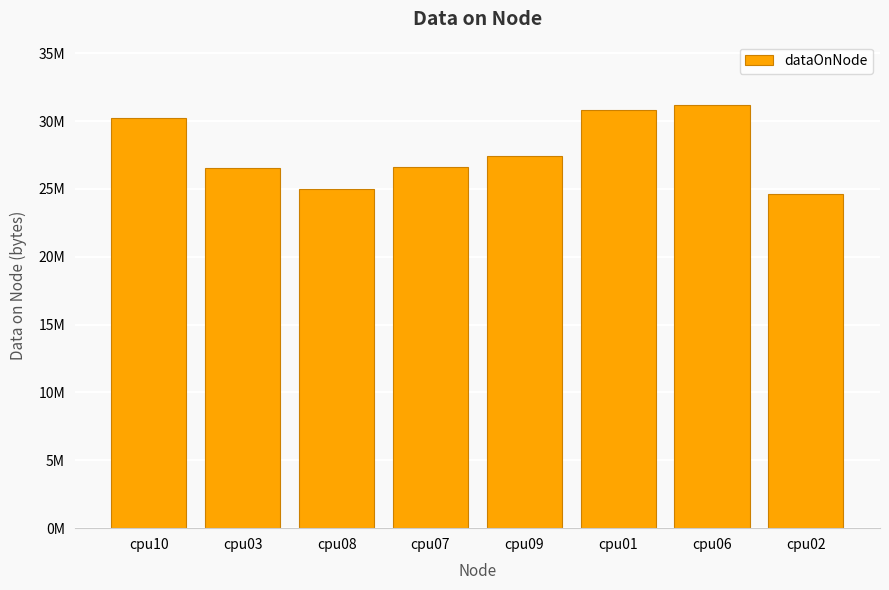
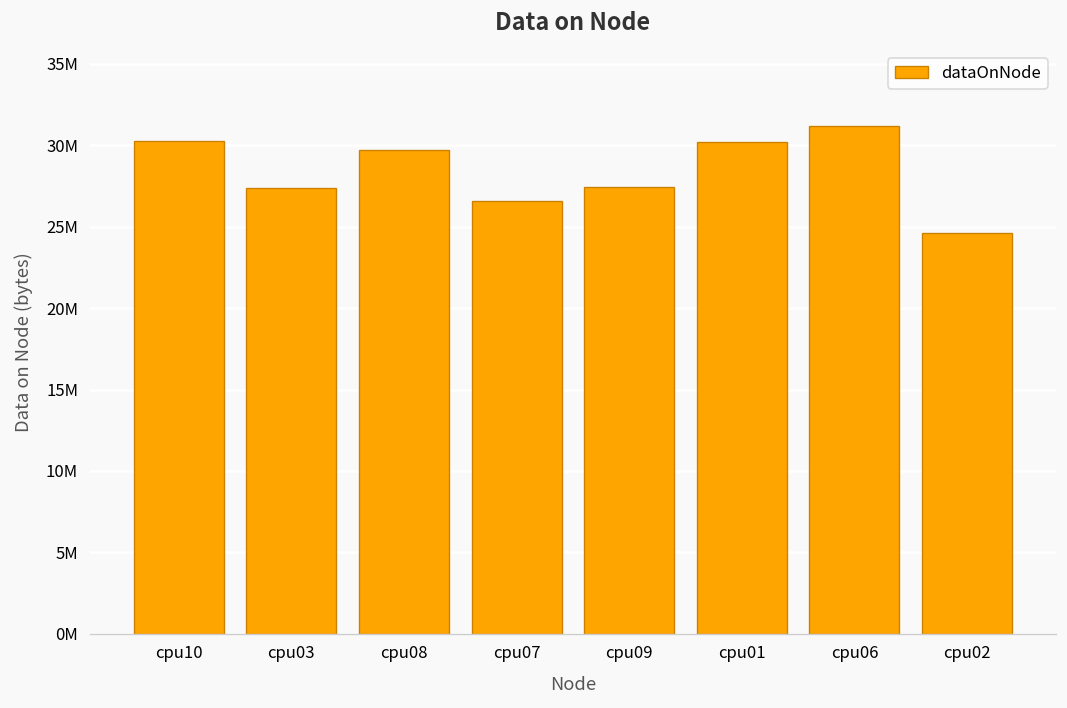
  {
    "cpu10": 30200000,
-   "cpu03": 26500000,
-   "cpu08": 25000000,
+   "cpu03": 27400000,
+   "cpu08": 29700000,
    "cpu07": 26600000,
    "cpu09": 27400000,
-   "cpu01": 30800000,
+   "cpu01": 30200000,
    "cpu06": 31200000,
    "cpu02": 24600000
  }
